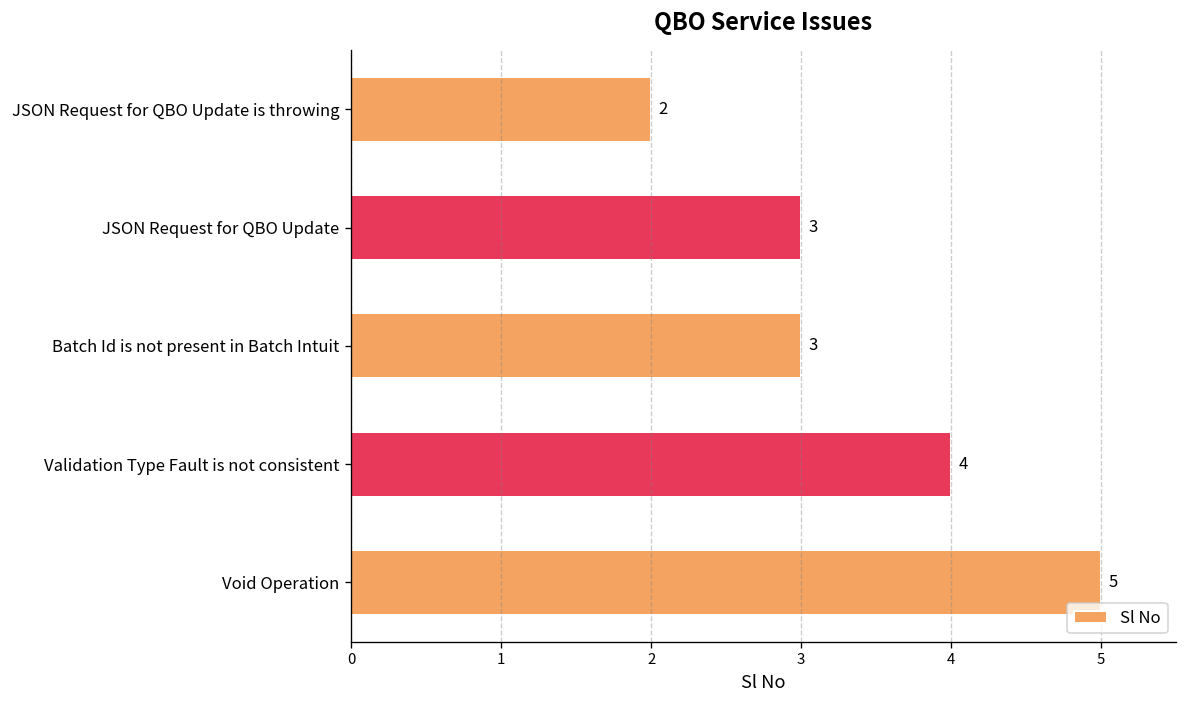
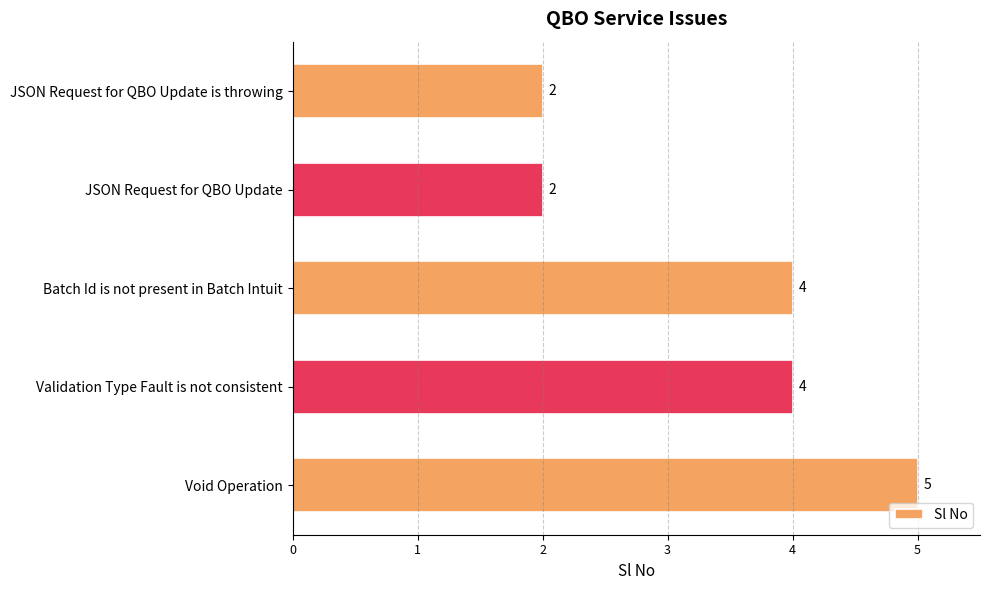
  {
    "JSON Request for QBO Update is throwing": 2,
-   "JSON Request for QBO Update": 3,
-   "Batch Id is not present in Batch Intuit": 3,
+   "JSON Request for QBO Update": 2,
+   "Batch Id is not present in Batch Intuit": 4,
    "Validation Type Fault is not consistent": 4,
    "Void Operation": 5
  }
